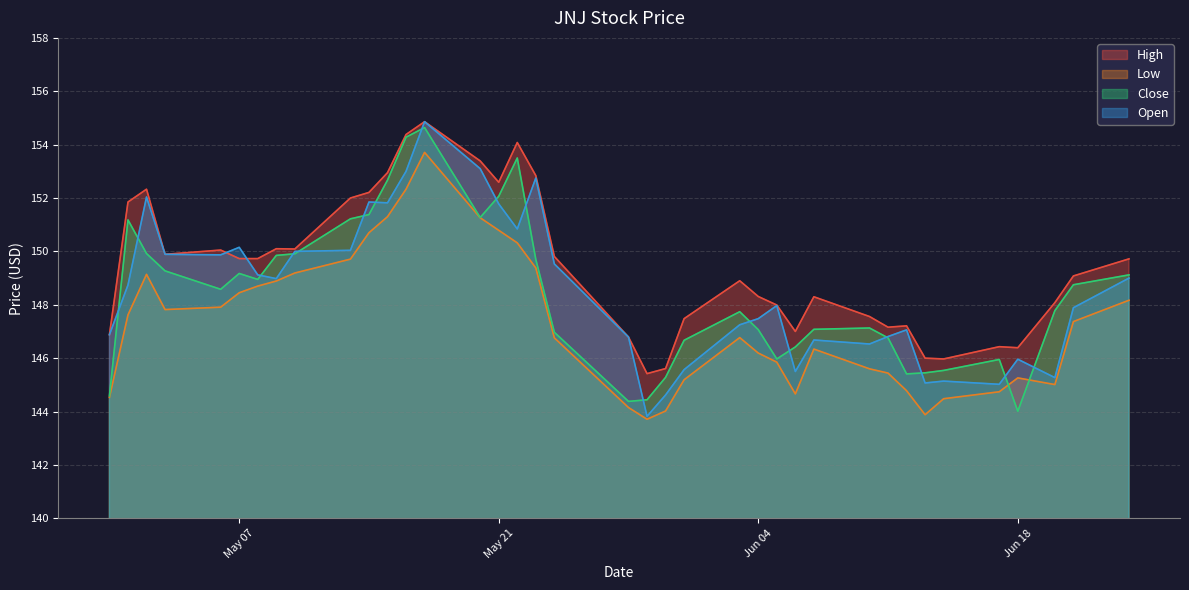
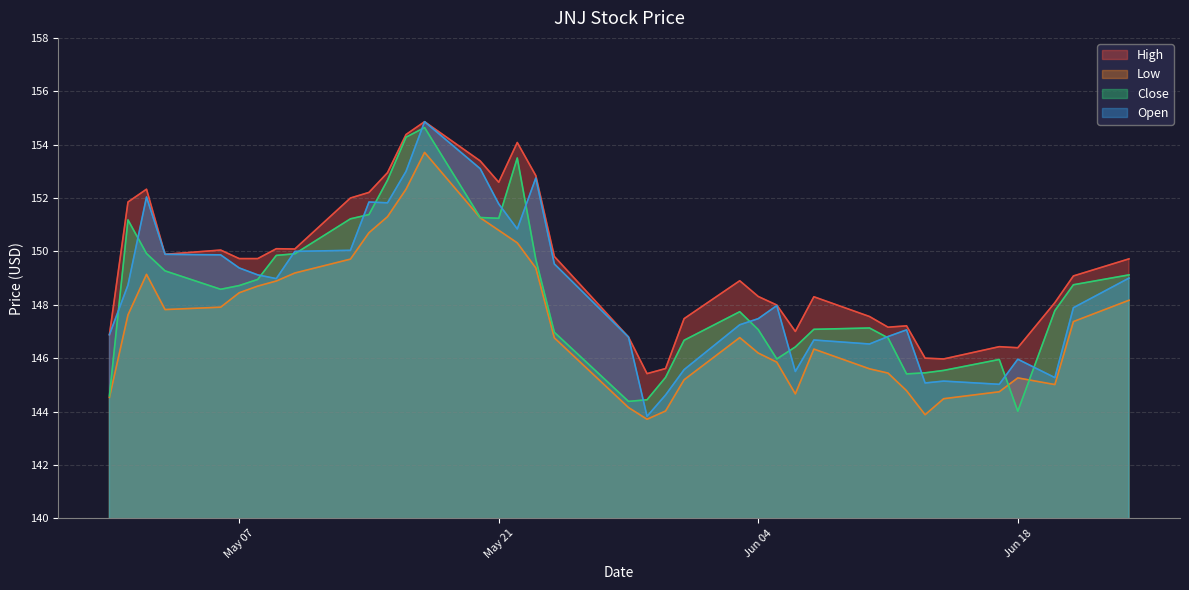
  {
    "Close": {
-     "May 07": 149.2,
-     "May 21": 152.1,
+     "May 07": 148.7,
+     "May 21": 151.2,
      "Jun 04": 147.1,
      "Jun 18": 144.0
    },
    "Open": {
-     "May 07": 150.2,
+     "May 07": 149.4,
      "May 21": 151.8,
      "Jun 04": 147.5,
      "Jun 18": 146.0
    }
  }
